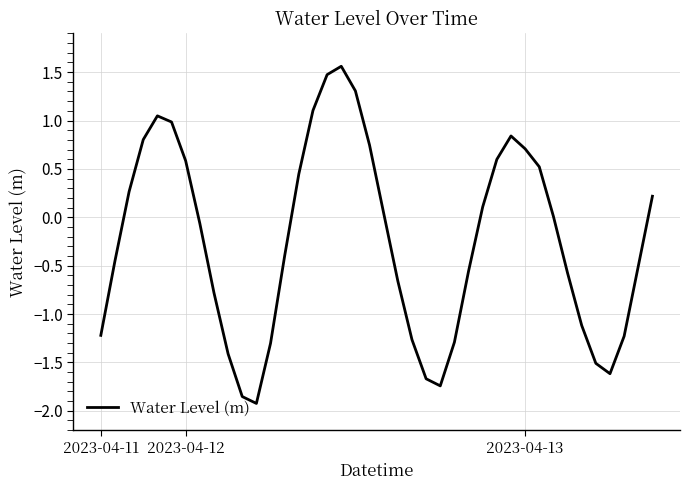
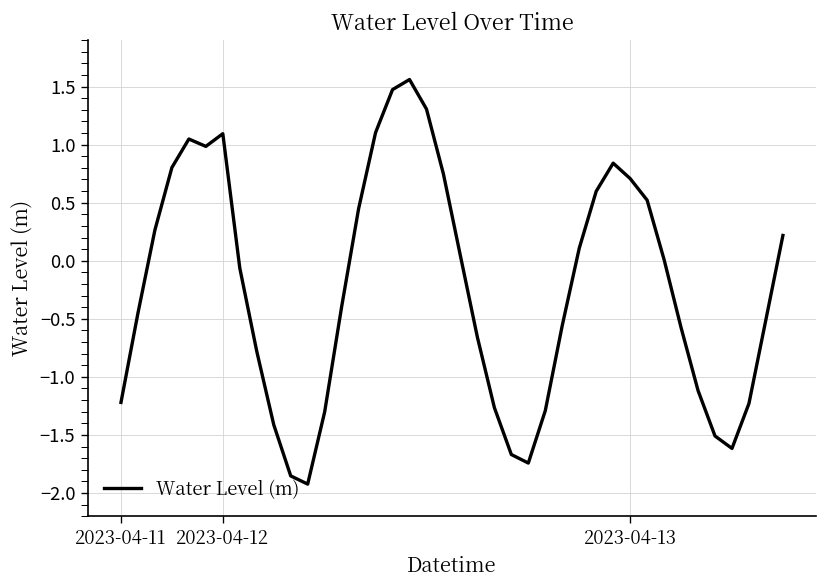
  {
    "2023-04-11": -1.2,
-   "2023-04-12": 0.6,
+   "2023-04-12": 1.1,
    "2023-04-13": 0.7
  }
